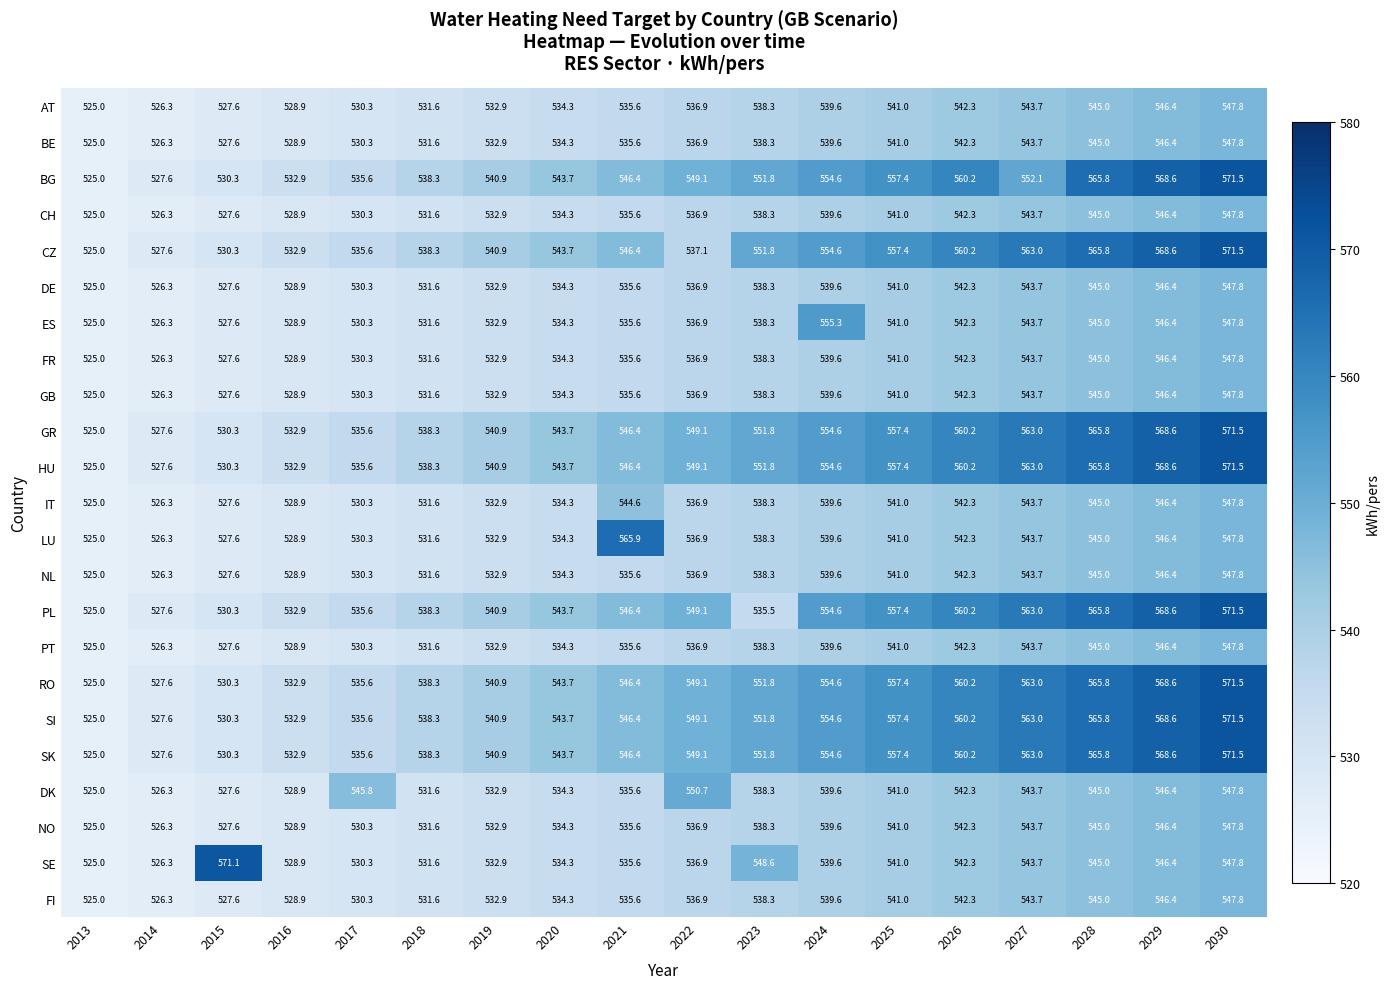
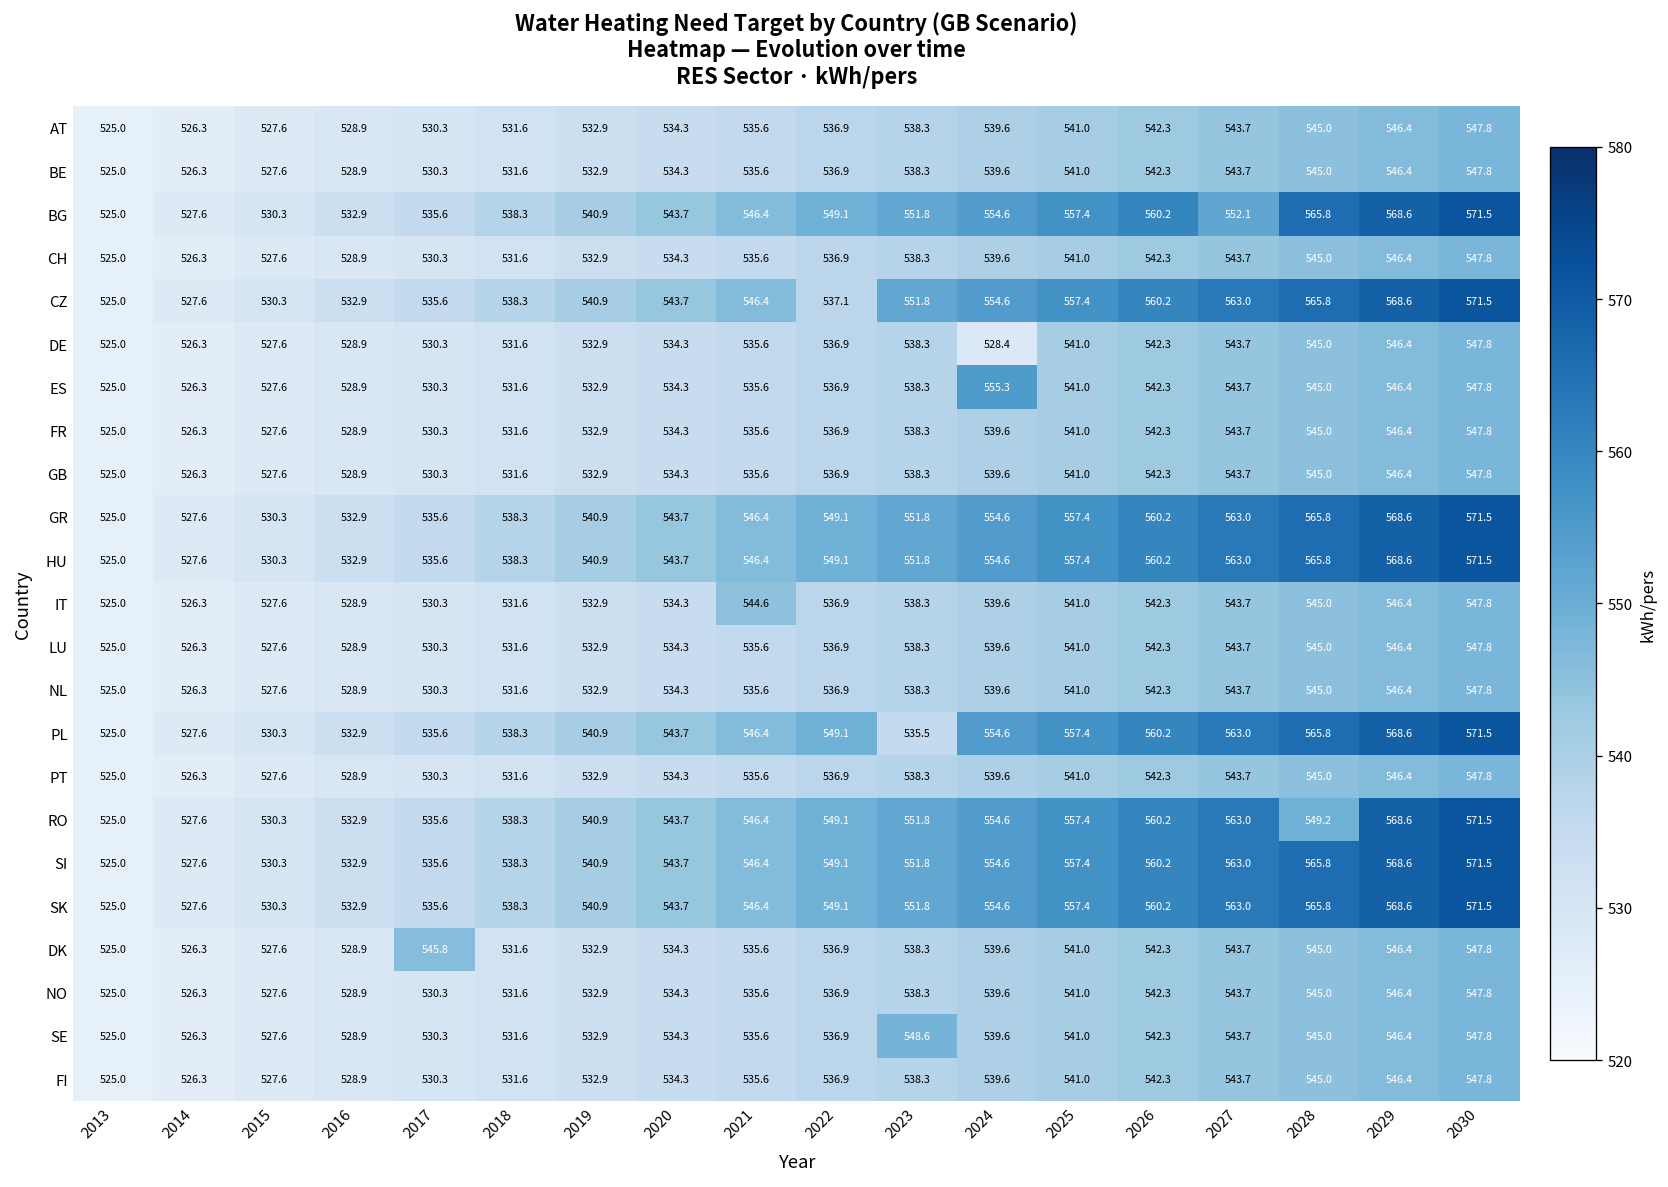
  {
    "DE": {
      "2013": 525.0,
      "2014": 526.3,
      "2015": 527.6,
      "2016": 528.9,
      "2017": 530.3,
      "2018": 531.6,
      "2019": 532.9,
      "2020": 534.3,
      "2021": 535.6,
      "2022": 536.9,
      "2023": 538.3,
-     "2024": 539.6,
+     "2024": 528.4,
      "2025": 541.0,
      "2026": 542.3,
      "2027": 543.7,
      "2028": 545.0,
      "2029": 546.4,
      "2030": 547.8
    },
    "LU": {
      "2013": 525.0,
      "2014": 526.3,
      "2015": 527.6,
      "2016": 528.9,
      "2017": 530.3,
      "2018": 531.6,
      "2019": 532.9,
      "2020": 534.3,
-     "2021": 565.9,
+     "2021": 535.6,
      "2022": 536.9,
      "2023": 538.3,
      "2024": 539.6,
      "2025": 541.0,
      "2026": 542.3,
      "2027": 543.7,
      "2028": 545.0,
      "2029": 546.4,
      "2030": 547.8
    },
    "RO": {
      "2013": 525.0,
      "2014": 527.6,
      "2015": 530.3,
      "2016": 532.9,
      "2017": 535.6,
      "2018": 538.3,
      "2019": 540.9,
      "2020": 543.7,
      "2021": 546.4,
      "2022": 549.1,
      "2023": 551.8,
      "2024": 554.6,
      "2025": 557.4,
      "2026": 560.2,
      "2027": 563.0,
-     "2028": 565.8,
+     "2028": 549.2,
      "2029": 568.6,
      "2030": 571.5
    },
    "DK": {
      "2013": 525.0,
      "2014": 526.3,
      "2015": 527.6,
      "2016": 528.9,
      "2017": 545.8,
      "2018": 531.6,
      "2019": 532.9,
      "2020": 534.3,
      "2021": 535.6,
-     "2022": 550.7,
+     "2022": 536.9,
      "2023": 538.3,
      "2024": 539.6,
      "2025": 541.0,
      "2026": 542.3,
      "2027": 543.7,
      "2028": 545.0,
      "2029": 546.4,
      "2030": 547.8
    },
    "SE": {
      "2013": 525.0,
      "2014": 526.3,
-     "2015": 571.1,
+     "2015": 527.6,
      "2016": 528.9,
      "2017": 530.3,
      "2018": 531.6,
      "2019": 532.9,
      "2020": 534.3,
      "2021": 535.6,
      "2022": 536.9,
      "2023": 548.6,
      "2024": 539.6,
      "2025": 541.0,
      "2026": 542.3,
      "2027": 543.7,
      "2028": 545.0,
      "2029": 546.4,
      "2030": 547.8
    }
  }
